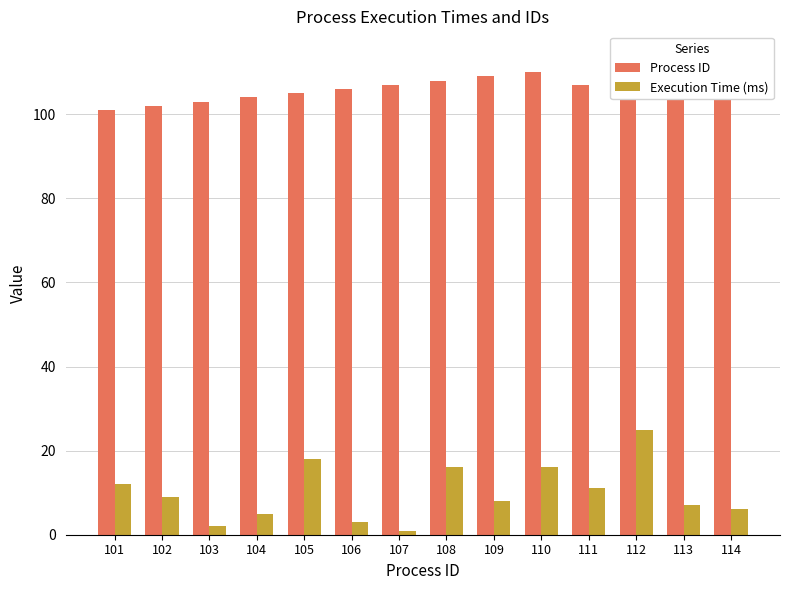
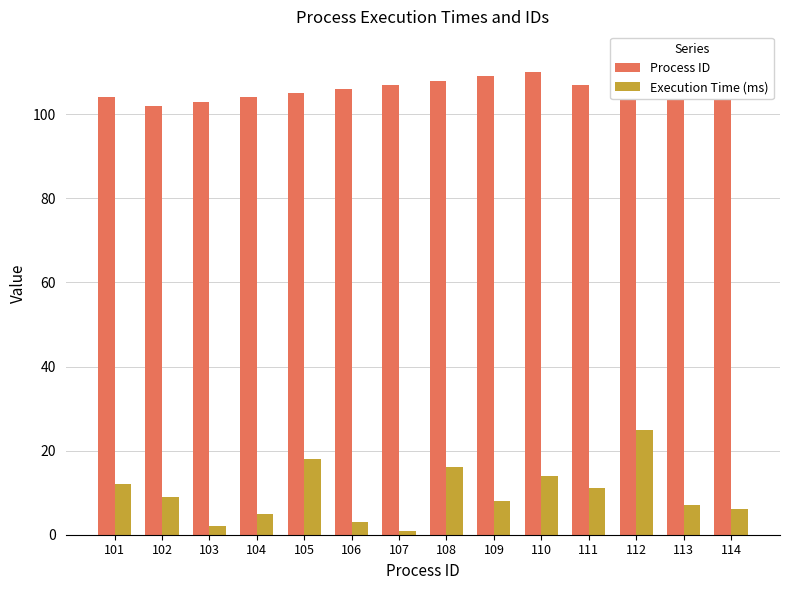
  {
    "Process ID": {
-     "101": 101,
+     "101": 104,
      "102": 102,
      "103": 103,
      "104": 104,
      "105": 105,
      "106": 106,
      "107": 107,
      "108": 108,
      "109": 109,
      "110": 110,
      "111": 107
    },
    "Execution Time (ms)": {
      "101": 12,
      "102": 9,
      "103": 2,
      "104": 5,
      "105": 18,
      "106": 3,
      "107": 1,
      "108": 16,
      "109": 8,
-     "110": 16,
+     "110": 14,
      "111": 11,
      "112": 25,
      "113": 7,
      "114": 6
    }
  }
